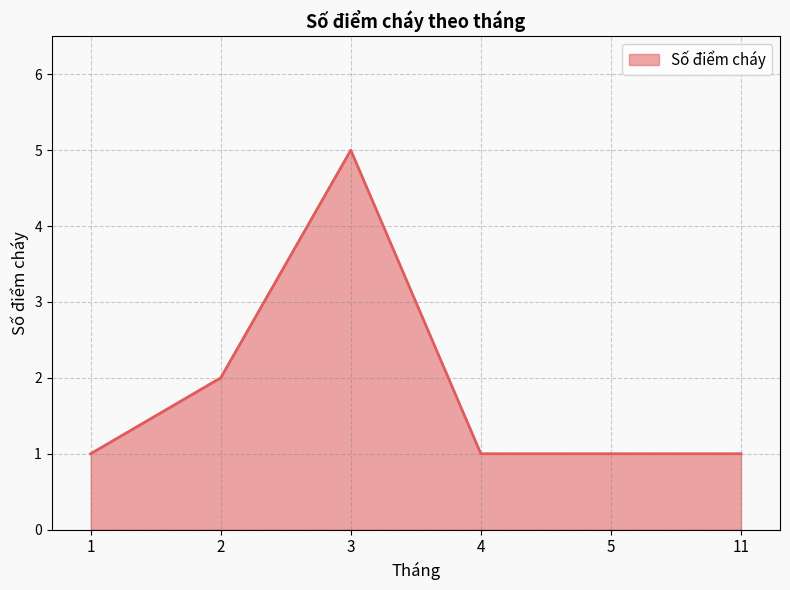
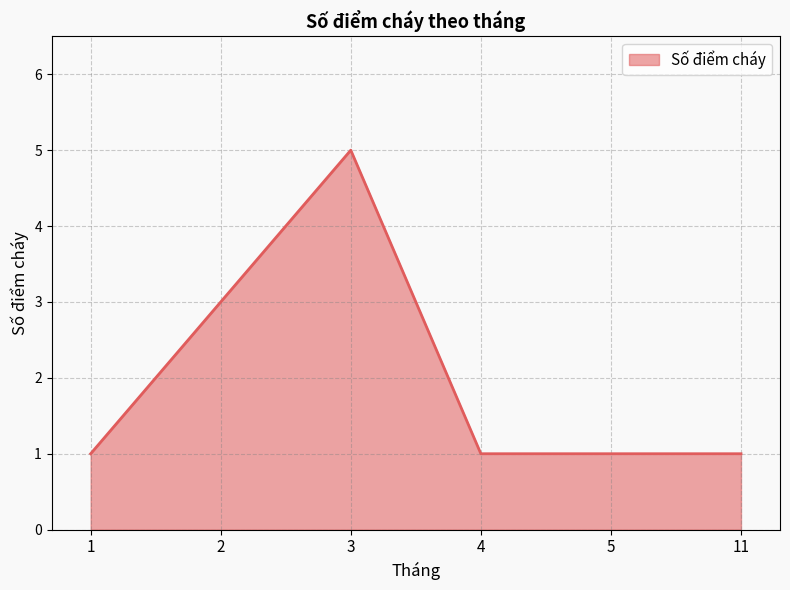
  {
    "1": 1,
-   "2": 2,
+   "2": 3,
    "3": 5,
    "4": 1,
    "5": 1,
    "11": 1
  }
